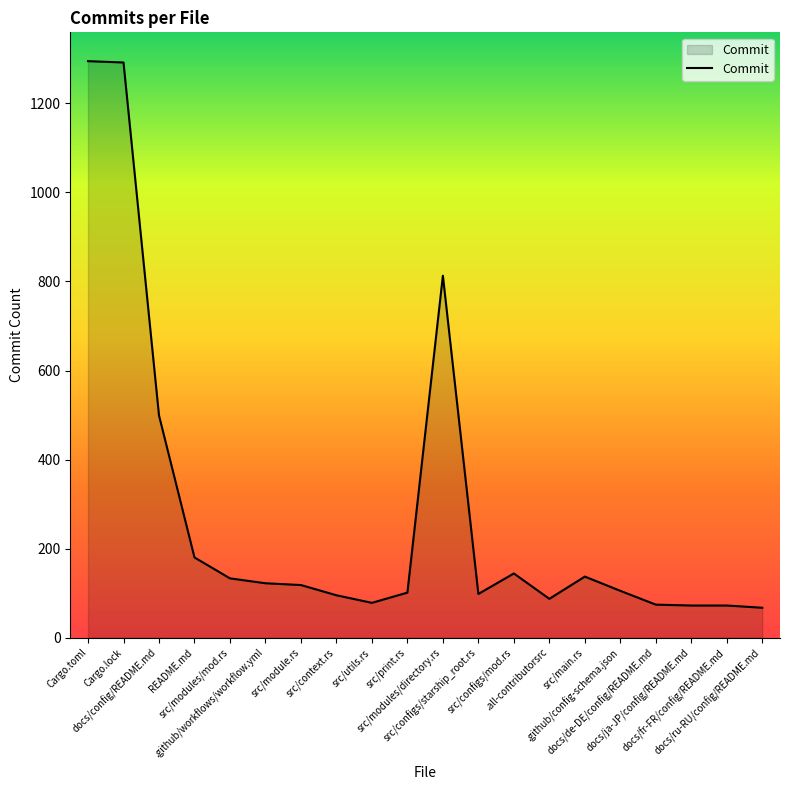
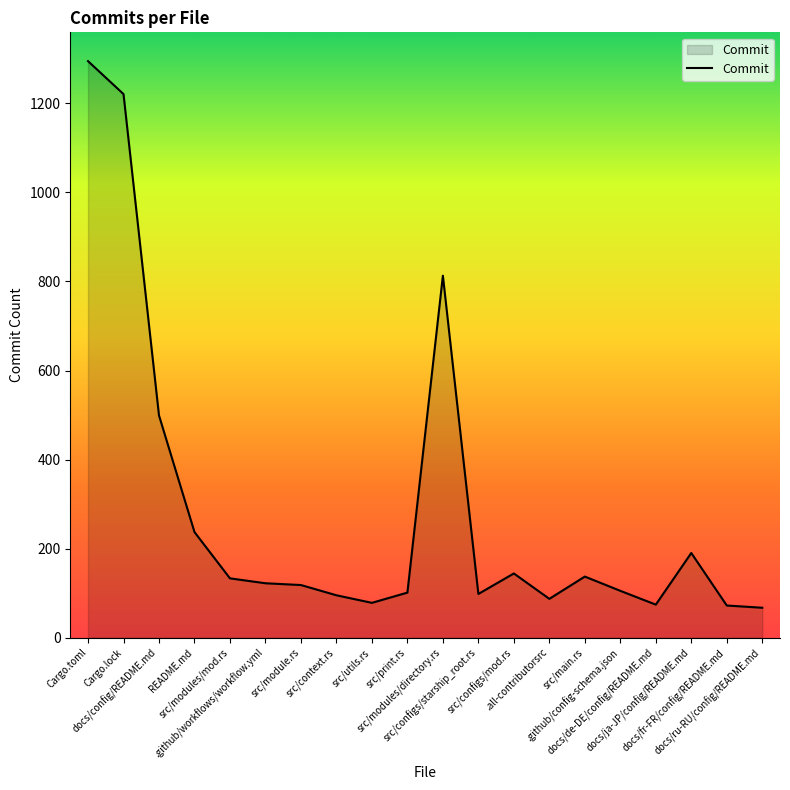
  {
    "Cargo.toml": 1300,
-   "Cargo.lock": 1290,
+   "Cargo.lock": 1220,
    "docs/config/README.md": 500,
-   "README.md": 180,
+   "README.md": 240,
    "src/modules/mod.rs": 130,
    ".github/workflows/workflow.yml": 120,
    "src/module.rs": 120,
    "src/context.rs": 100,
    "src/utils.rs": 80,
    "src/print.rs": 100,
    "src/modules/directory.rs": 810,
    "src/configs/starship_root.rs": 100,
    "src/configs/mod.rs": 140,
    ".all-contributorsrc": 90,
    "src/main.rs": 140,
    ".github/config-schema.json": 110,
    "docs/de-DE/config/README.md": 70,
-   "docs/ja-JP/config/README.md": 70,
+   "docs/ja-JP/config/README.md": 190,
    "docs/fr-FR/config/README.md": 70,
    "docs/ru-RU/config/README.md": 70
  }
